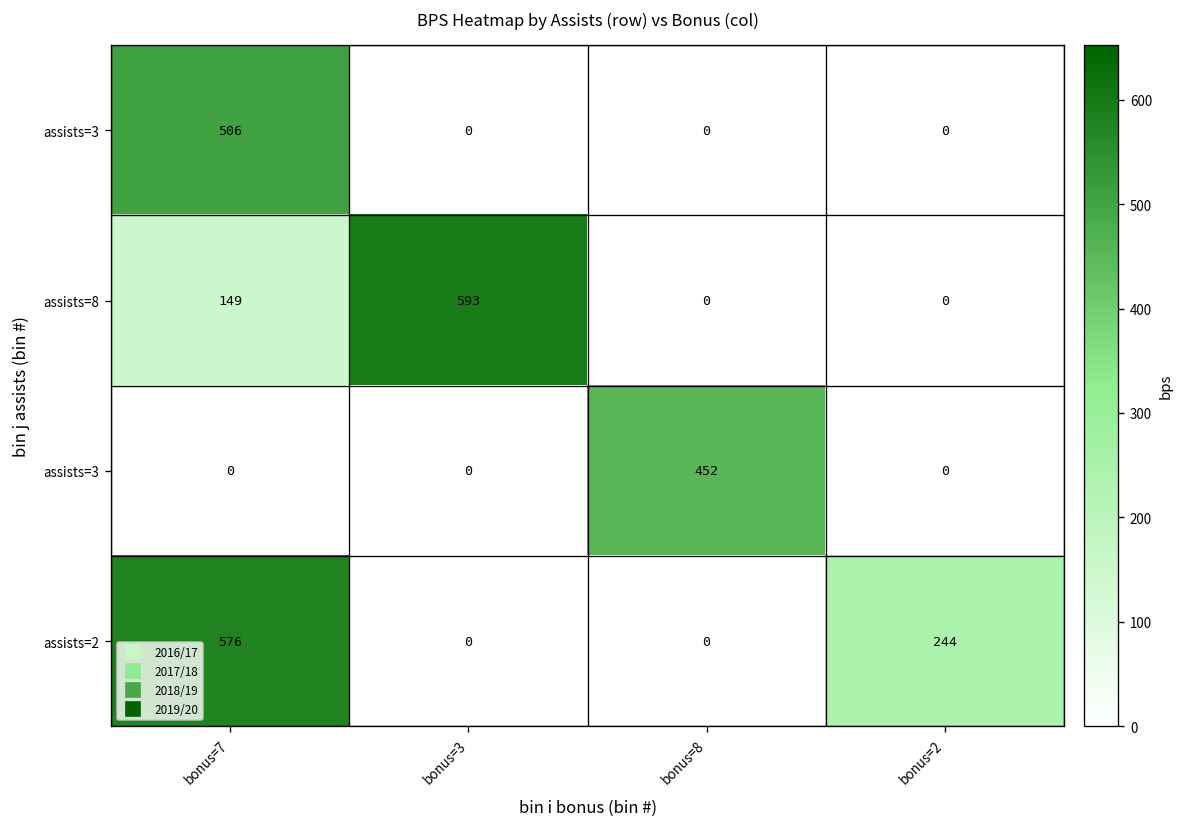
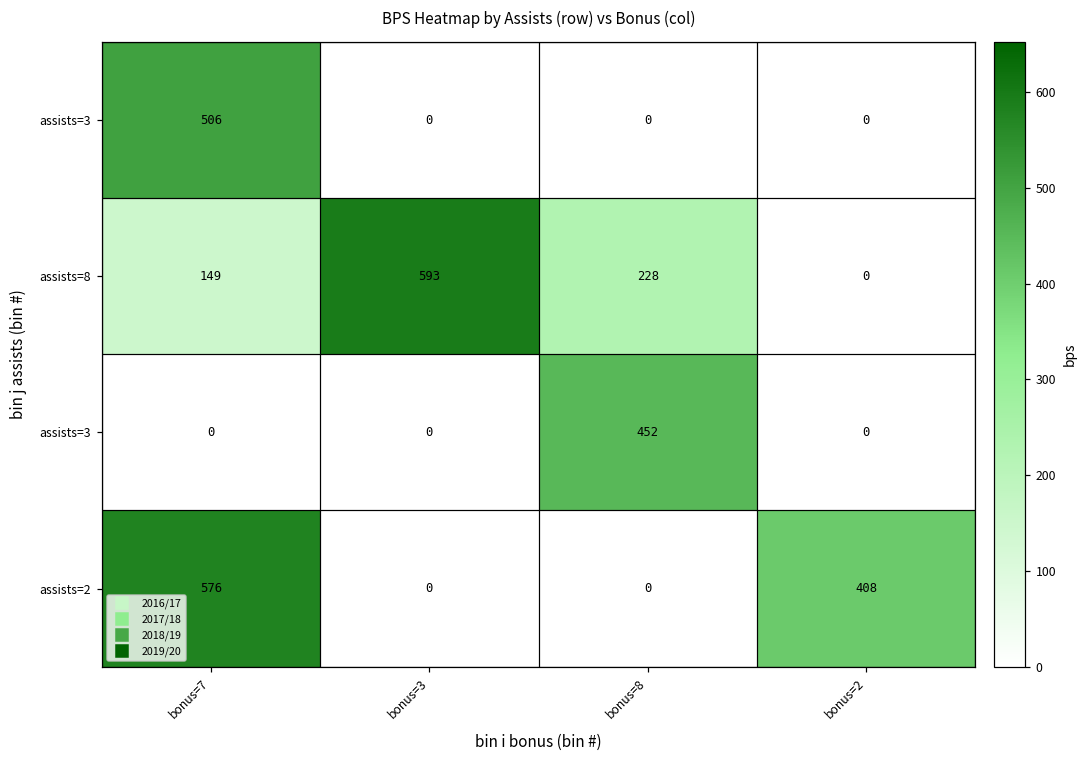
  {
    "assists=8": {
      "bonus=7": 149,
      "bonus=3": 593,
-     "bonus=8": 0,
+     "bonus=8": 228,
      "bonus=2": 0
    },
    "assists=2": {
      "bonus=7": 576,
      "bonus=3": 0,
      "bonus=8": 0,
-     "bonus=2": 244
+     "bonus=2": 408
    }
  }
